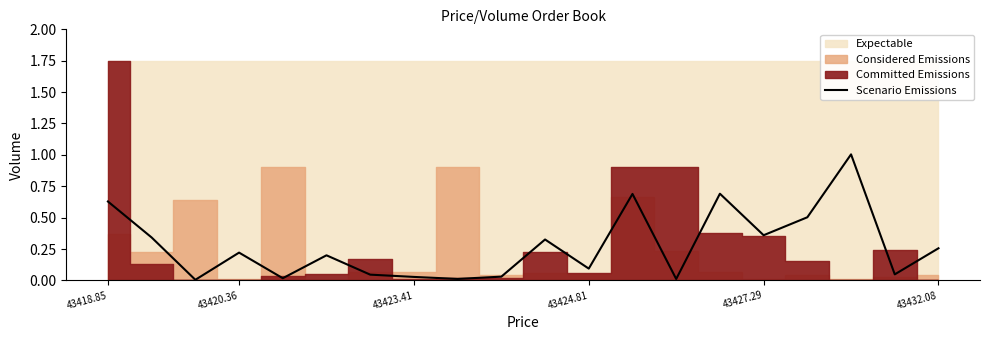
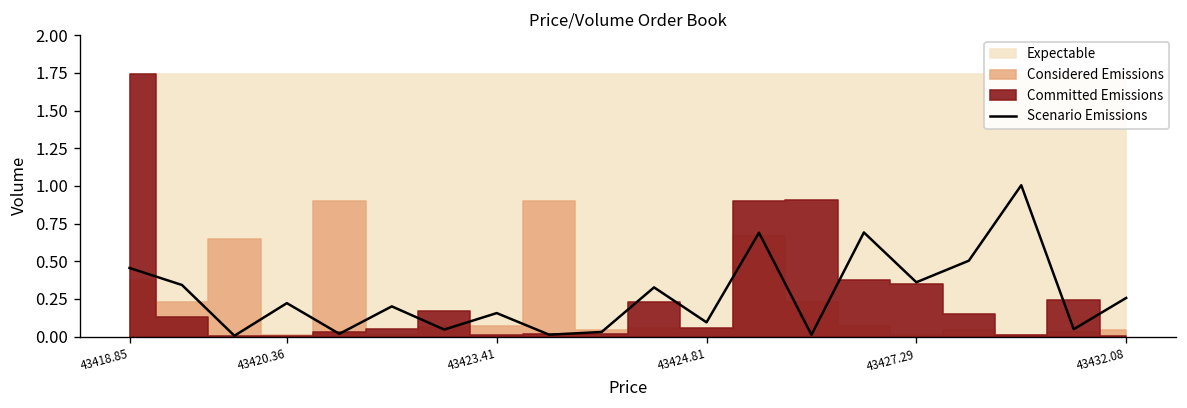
  {
    "Scenario Emissions": {
-     "43418.85": 0.63,
+     "43418.85": 0.45,
      "43420.36": 0.22,
-     "43423.41": 0.03,
+     "43423.41": 0.16,
      "43424.81": 0.09,
      "43427.29": 0.36,
      "43432.08": 0.26
    }
  }
